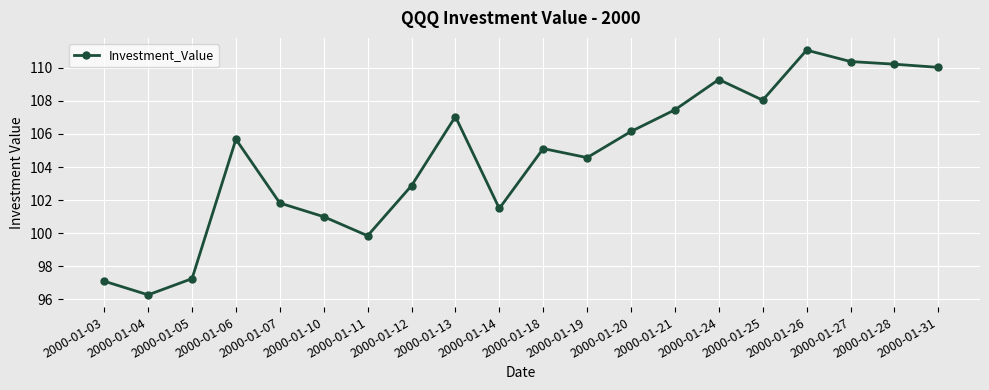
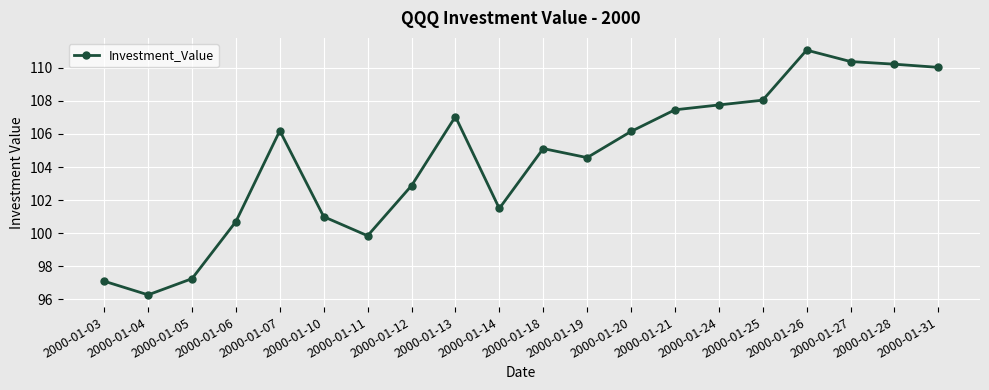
  {
    "2000-01-03": 97.1,
    "2000-01-04": 96.3,
    "2000-01-05": 97.3,
-   "2000-01-06": 105.7,
-   "2000-01-07": 101.8,
+   "2000-01-06": 100.7,
+   "2000-01-07": 106.2,
    "2000-01-10": 101.0,
    "2000-01-11": 99.8,
    "2000-01-12": 102.9,
    "2000-01-13": 107.1,
    "2000-01-14": 101.5,
    "2000-01-18": 105.1,
    "2000-01-19": 104.6,
    "2000-01-20": 106.2,
    "2000-01-21": 107.5,
-   "2000-01-24": 109.3,
+   "2000-01-24": 107.8,
    "2000-01-25": 108.0,
    "2000-01-26": 111.1,
    "2000-01-27": 110.4,
    "2000-01-28": 110.2,
    "2000-01-31": 110.0
  }
